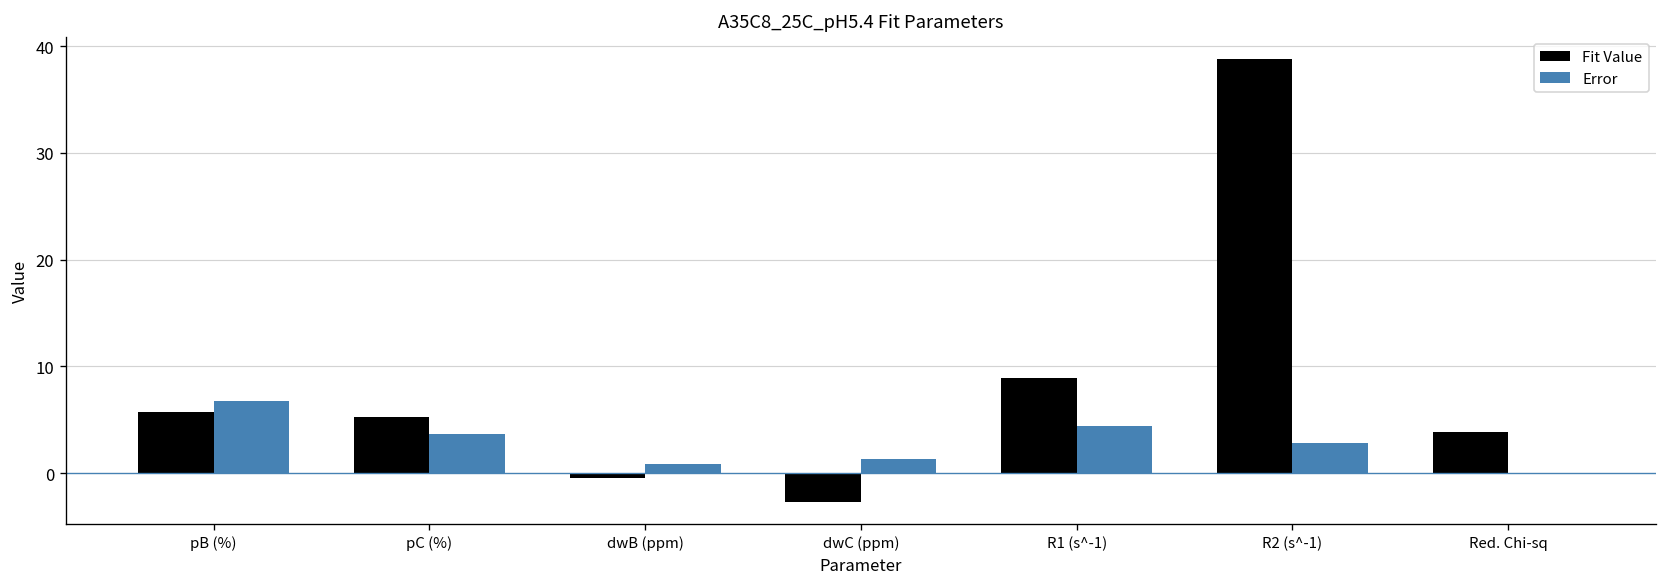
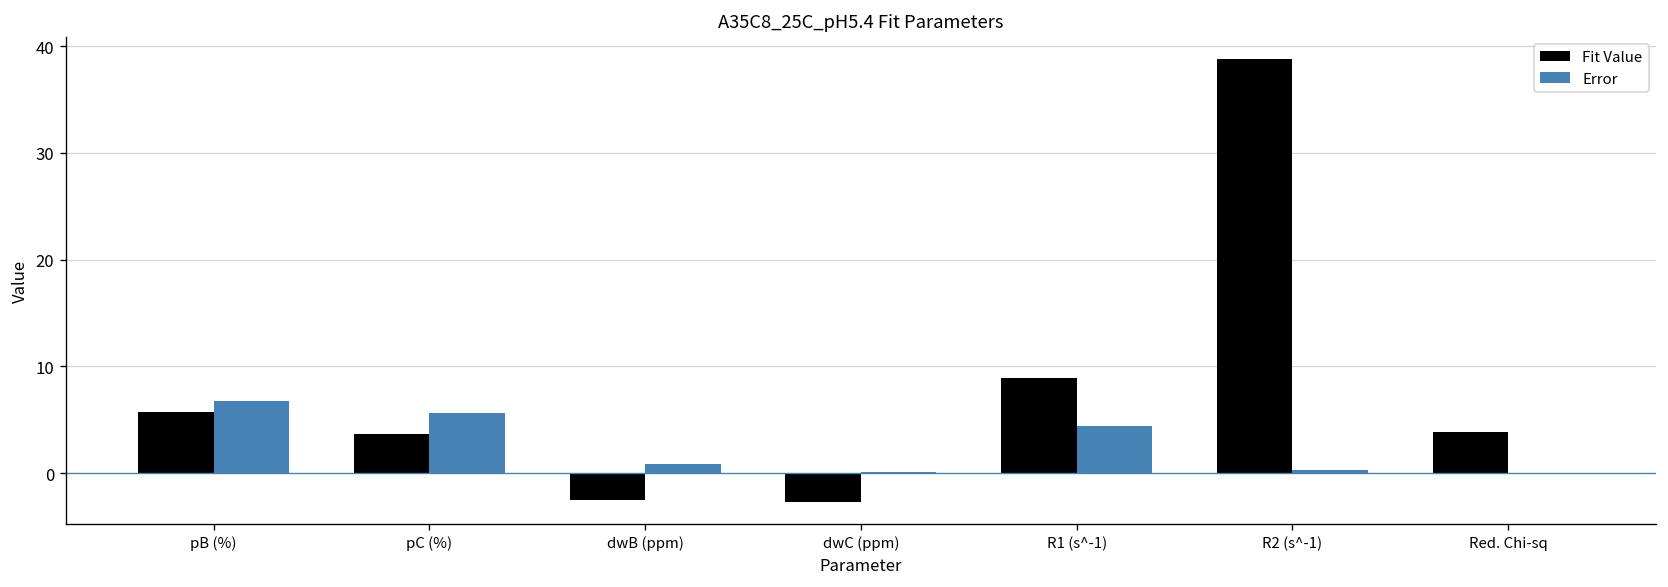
  {
    "Fit Value": {
      "pB (%)": 6,
-     "pC (%)": 5,
-     "dwB (ppm)": 0,
+     "pC (%)": 4,
+     "dwB (ppm)": -3,
      "dwC (ppm)": -3,
      "R1 (s^-1)": 9,
      "R2 (s^-1)": 39,
      "Red. Chi-sq": 4
    },
    "Error": {
      "pB (%)": 7,
-     "pC (%)": 4,
+     "pC (%)": 6,
      "dwB (ppm)": 1,
-     "dwC (ppm)": 1,
+     "dwC (ppm)": 0,
      "R1 (s^-1)": 4,
-     "R2 (s^-1)": 3,
+     "R2 (s^-1)": 0,
      "Red. Chi-sq": 0
    }
  }
